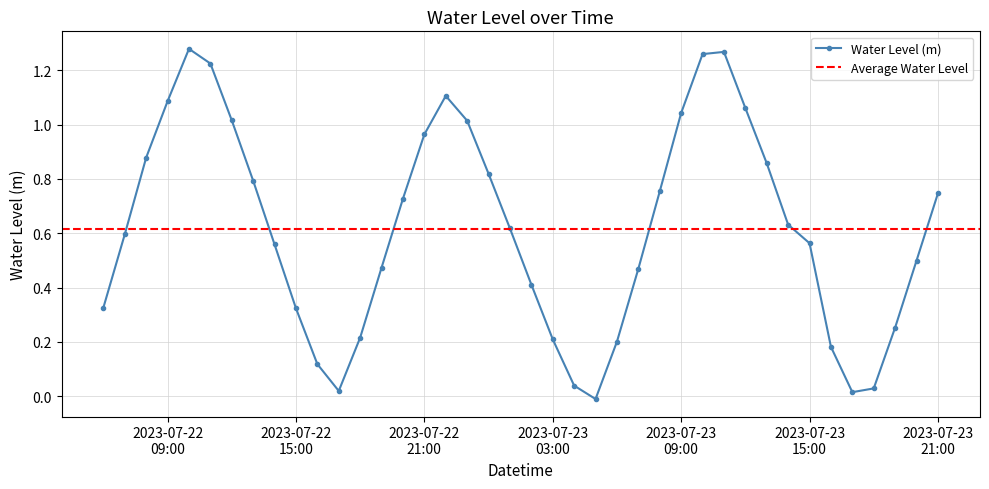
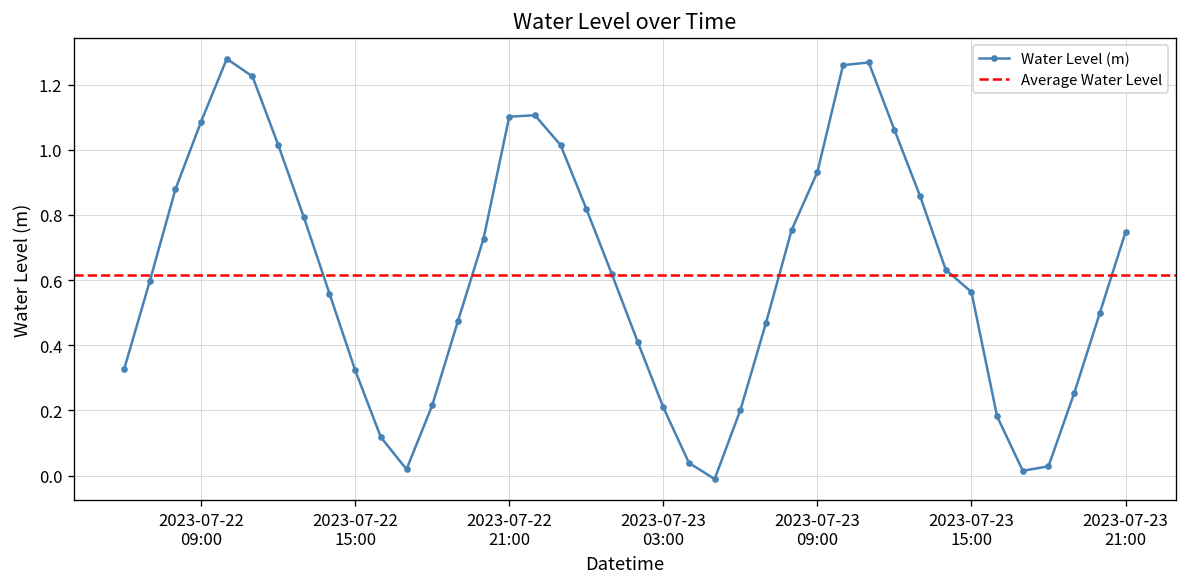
  {
    "2023-07-22 09:00": 1.09,
    "2023-07-22 15:00": 0.32,
-   "2023-07-22 21:00": 0.96,
+   "2023-07-22 21:00": 1.10,
    "2023-07-23 03:00": 0.21,
-   "2023-07-23 09:00": 1.04,
+   "2023-07-23 09:00": 0.93,
    "2023-07-23 15:00": 0.56,
    "2023-07-23 21:00": 0.75
  }
